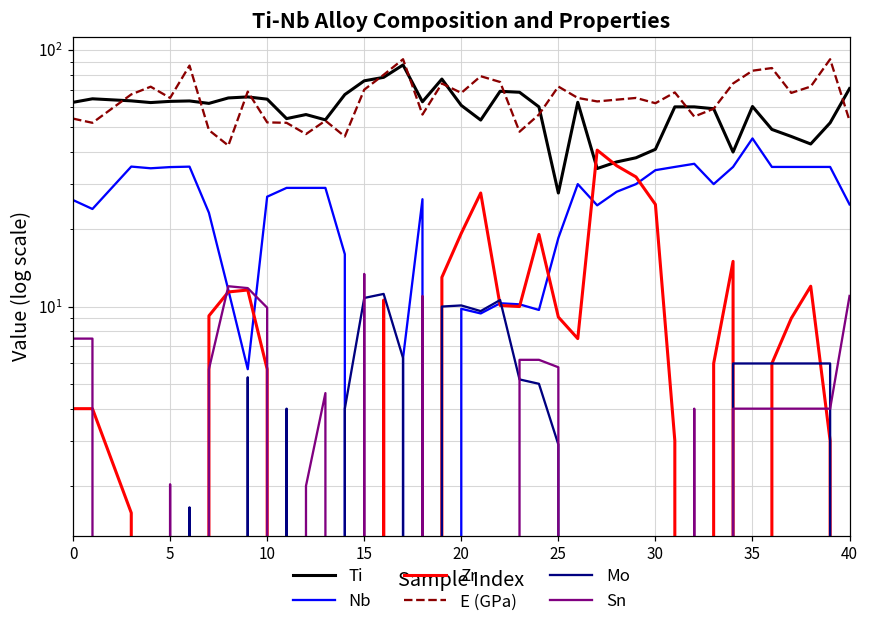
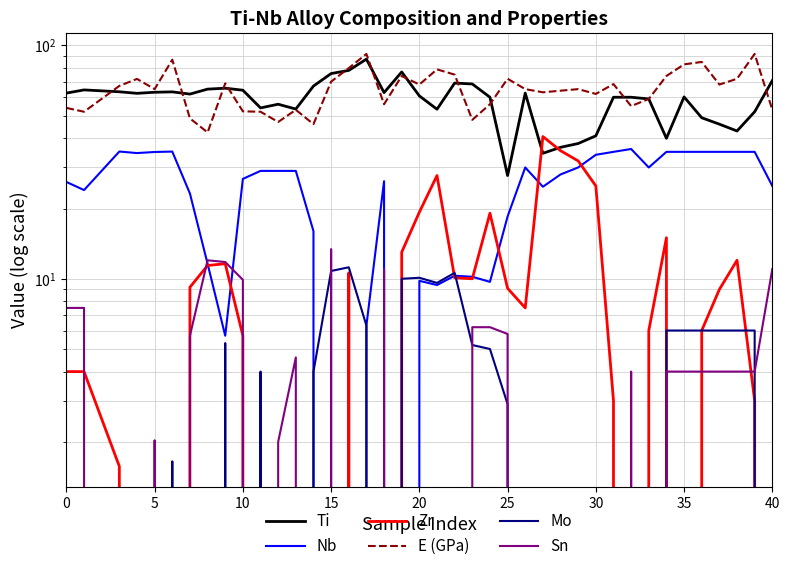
  {
    "Ti": {
      "0": 63,
      "5": 63,
      "10": 64,
      "15": 76,
      "20": 61,
      "25": 28,
      "30": 41,
      "35": 60,
      "40": 71
    },
    "Nb": {
      "0": 26,
      "5": 35,
      "10": 27,
      "20": 10,
      "25": 19,
      "30": 34,
-     "35": 45,
+     "35": 35,
      "40": 25
    },
    "Zr": {
      "0": 4,
      "10": 5.7,
      "20": 19,
      "25": 9,
      "30": 25
    },
    "E (GPa)": {
      "0": 54,
      "5": 65,
      "10": 52,
      "15": 70,
      "20": 68,
      "25": 72,
      "30": 62,
      "35": 83,
      "40": 53
    },
    "Mo": {
      "15": 11,
      "20": 10,
      "25": 2.9,
      "35": 6
    },
    "Sn": {
      "0": 7.5,
      "5": 2,
      "10": 10,
      "15": 13,
      "25": 5.8,
      "35": 4,
      "40": 11
    }
  }
